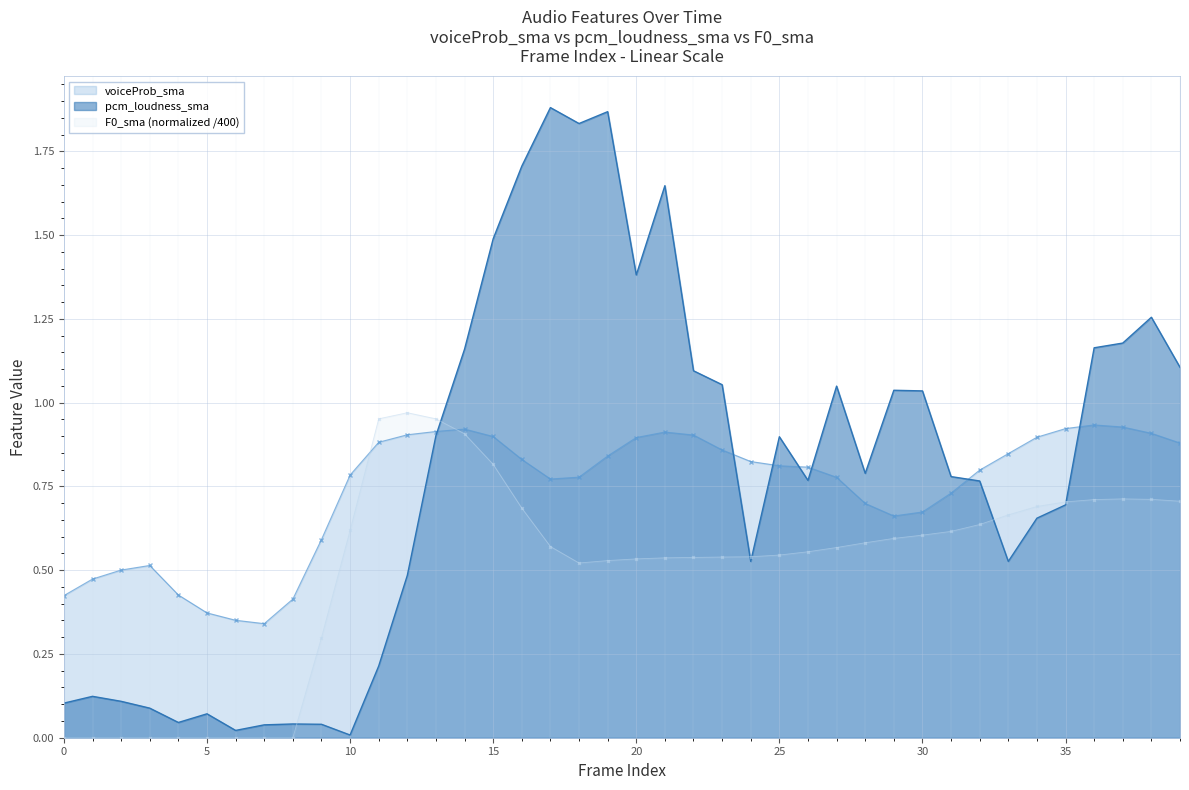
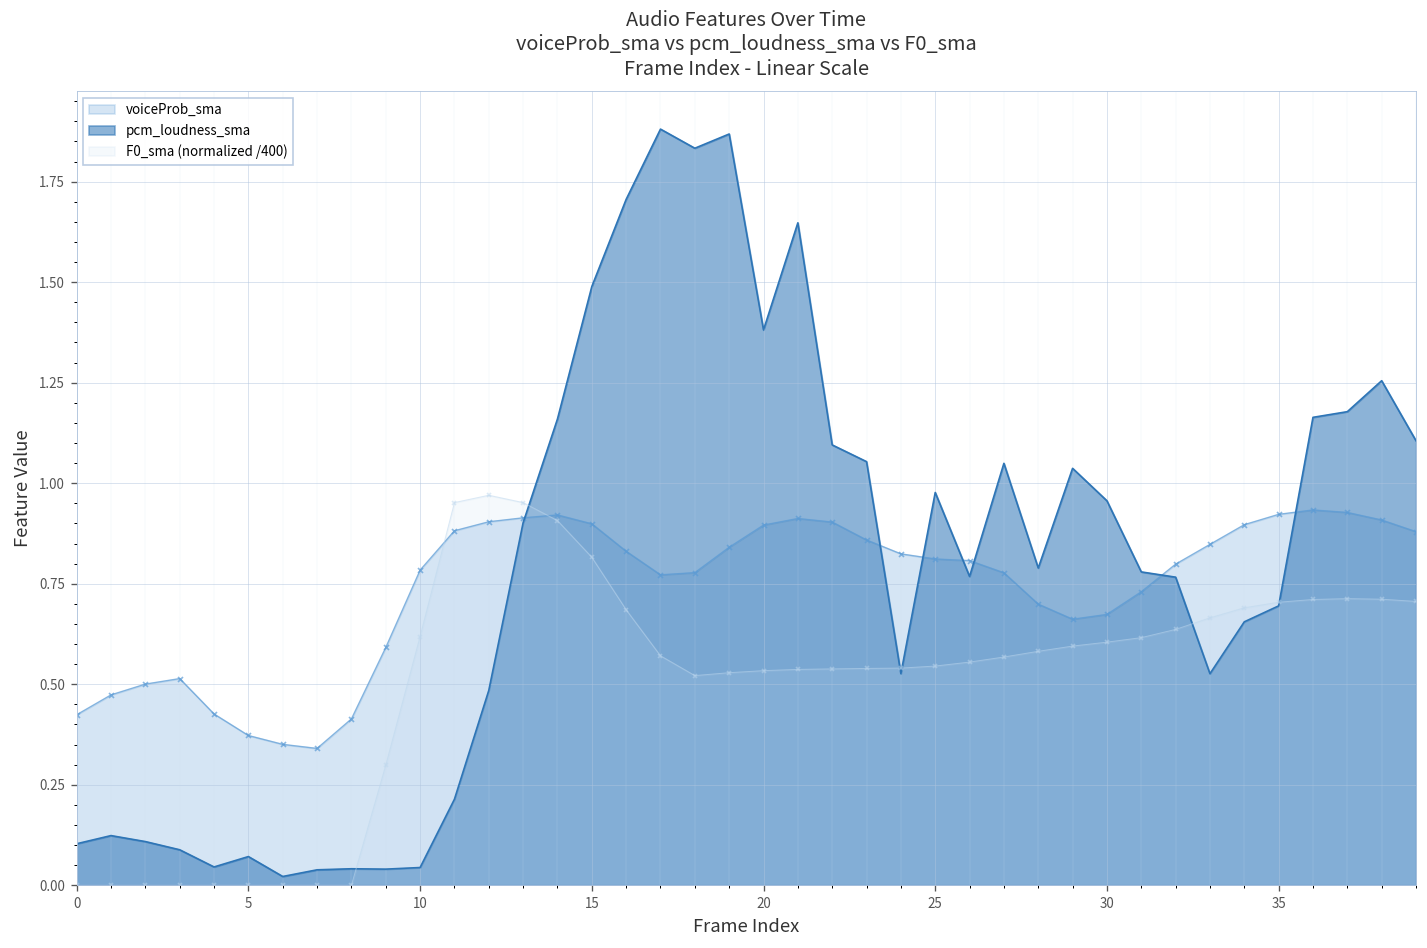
  {
    "pcm_loudness_sma": {
      "0": 0.10,
      "5": 0.07,
-     "10": 0.01,
+     "10": 0.04,
      "15": 1.49,
      "20": 1.38,
-     "25": 0.90,
-     "30": 1.04,
+     "25": 0.98,
+     "30": 0.96,
      "35": 0.69
    }
  }
